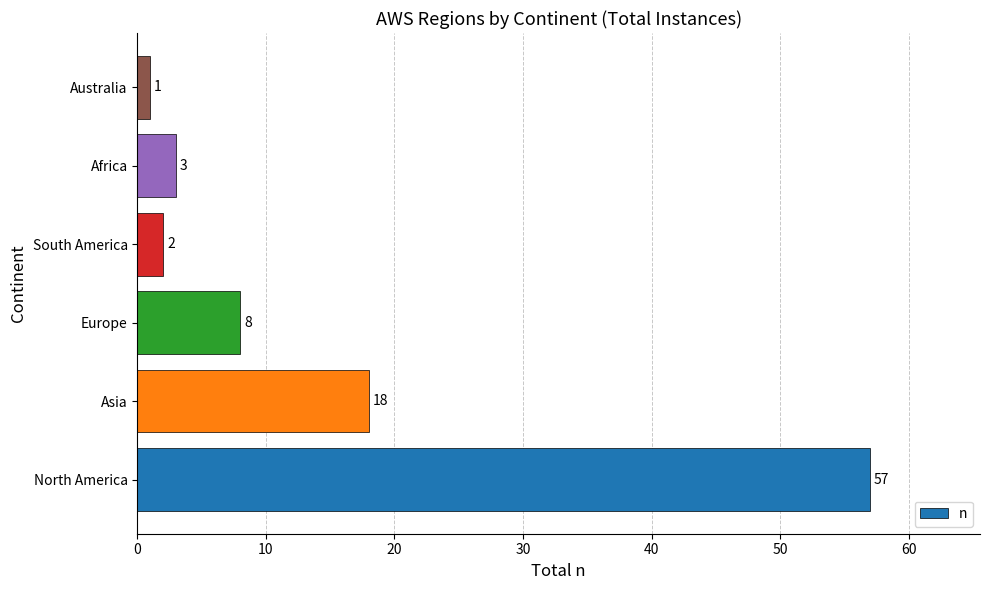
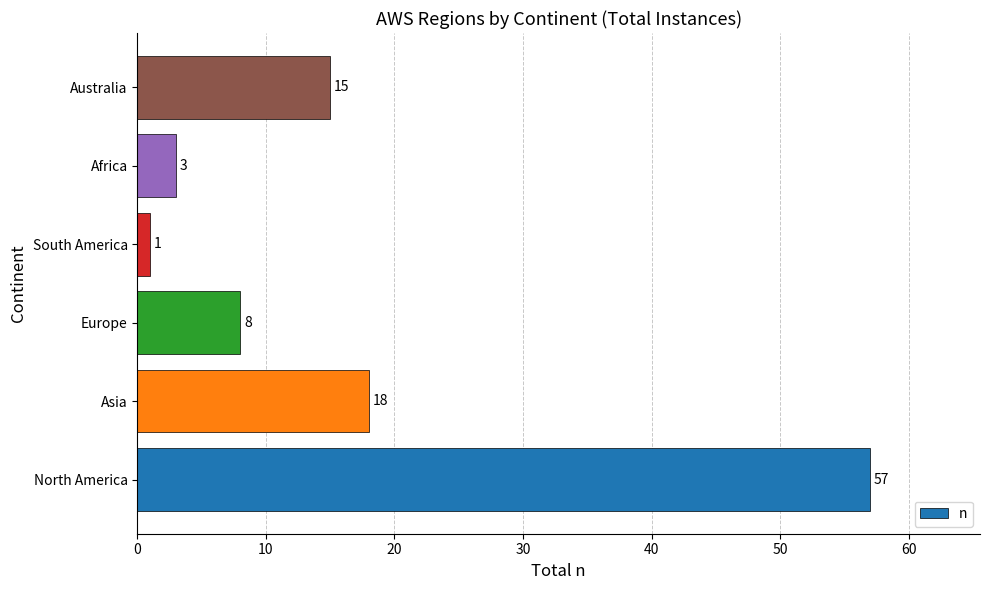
  {
-   "Australia": 1,
+   "Australia": 15,
    "Africa": 3,
-   "South America": 2,
+   "South America": 1,
    "Europe": 8,
    "Asia": 18,
    "North America": 57
  }
